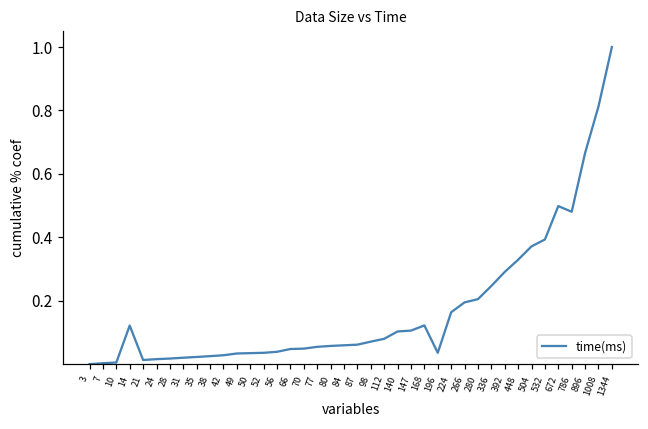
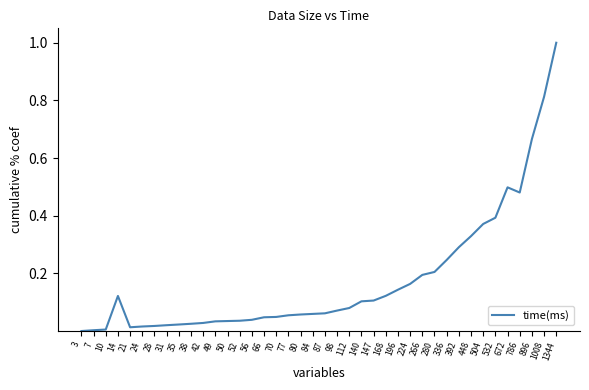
  {
    "3": 0.00,
    "7": 0.00,
    "10": 0.01,
    "14": 0.12,
    "21": 0.01,
    "24": 0.02,
    "28": 0.02,
    "31": 0.02,
    "35": 0.02,
    "38": 0.03,
    "42": 0.03,
    "49": 0.03,
    "50": 0.03,
    "52": 0.04,
    "56": 0.04,
    "66": 0.05,
    "70": 0.05,
    "77": 0.05,
    "80": 0.06,
    "84": 0.06,
    "87": 0.06,
    "98": 0.07,
    "112": 0.08,
    "140": 0.10,
    "147": 0.11,
    "168": 0.12,
-   "196": 0.04,
+   "196": 0.14,
    "224": 0.16,
    "266": 0.19,
    "280": 0.20,
    "336": 0.25,
    "392": 0.29,
    "448": 0.33,
    "504": 0.37,
    "532": 0.39,
    "672": 0.50,
    "786": 0.48,
    "896": 0.67,
    "1008": 0.81,
    "1344": 1.00
  }
